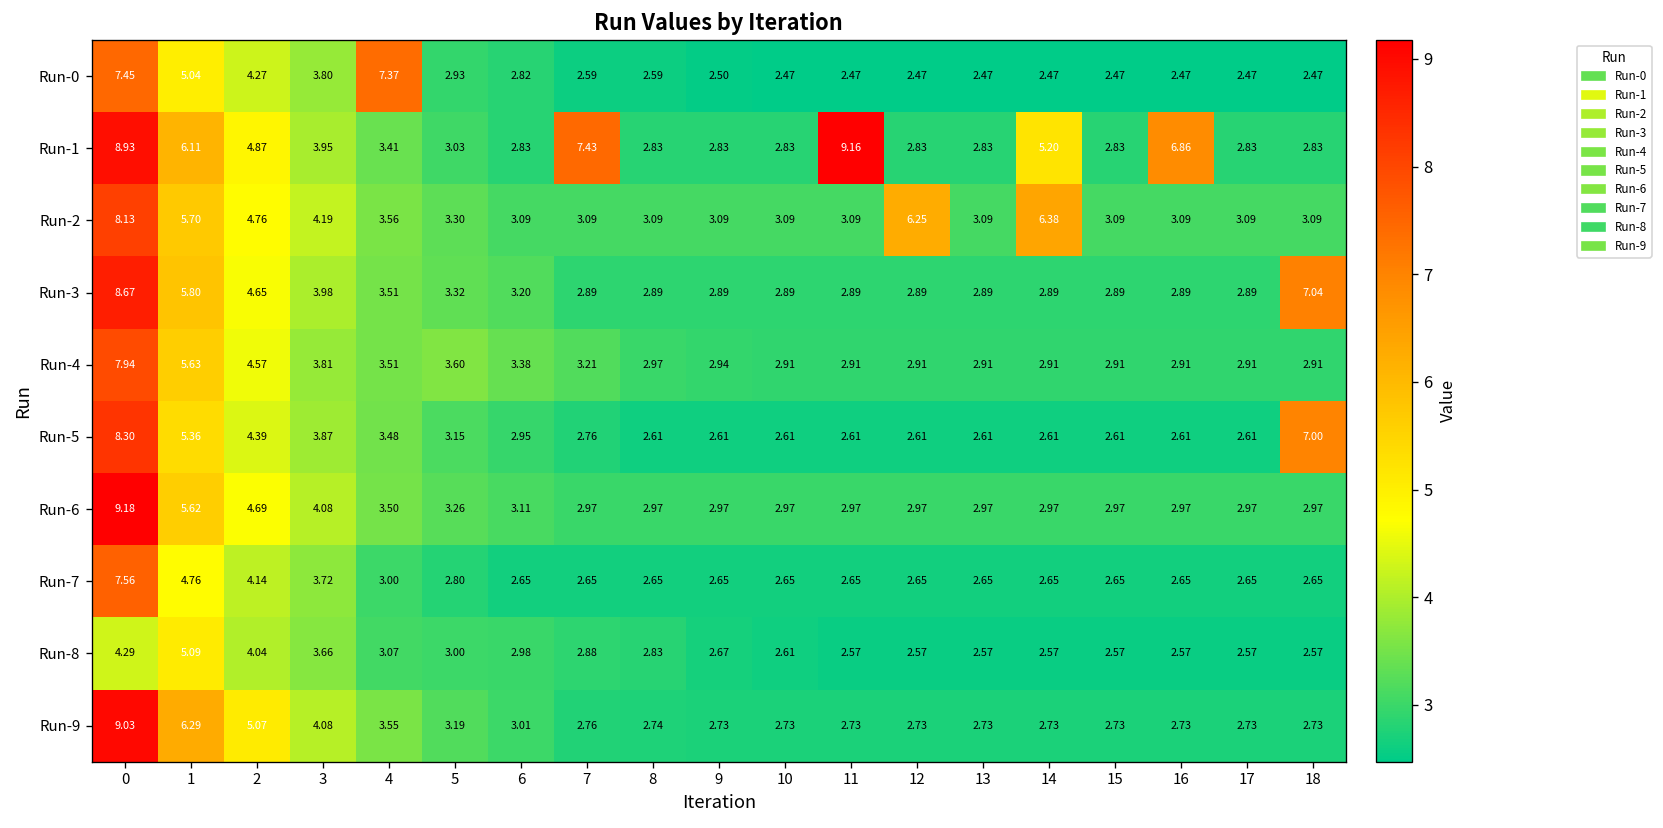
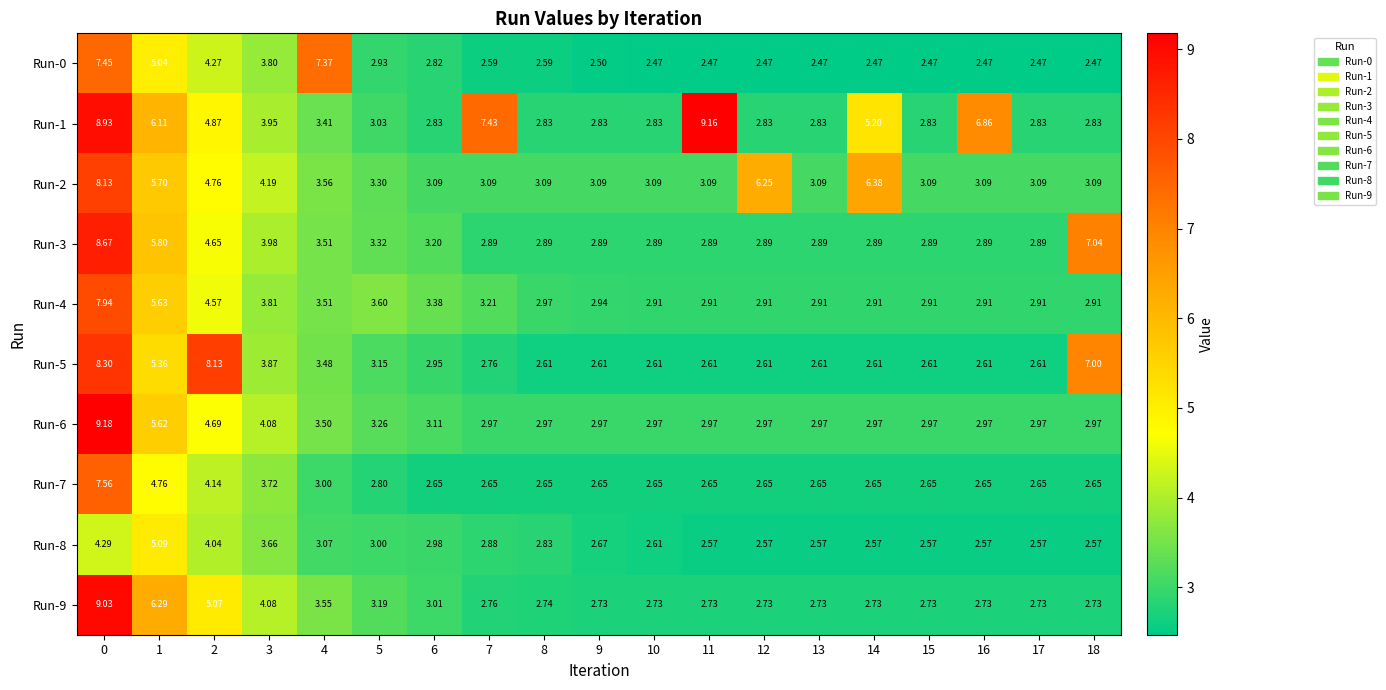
  {
    "Run-0": {
      "0": 7.45,
      "1": 5.04,
      "2": 4.27,
      "3": 3.80,
      "4": 7.37,
      "5": 2.93,
      "6": 2.82,
      "7": 2.59,
      "8": 2.59,
      "9": 2.50,
      "10": 2.47,
      "11": 2.47,
      "12": 2.47,
      "13": 2.47,
      "14": 2.47,
      "15": 2.47,
      "16": 2.47,
      "17": 2.47,
      "18": 2.47
    },
    "Run-1": {
      "0": 8.93,
      "1": 6.11,
      "2": 4.87,
      "3": 3.95,
      "4": 3.41,
      "5": 3.03,
      "6": 2.83,
      "7": 7.43,
      "8": 2.83,
      "9": 2.83,
      "10": 2.83,
      "11": 9.16,
      "12": 2.83,
      "13": 2.83,
      "14": 5.20,
      "15": 2.83,
      "16": 6.86,
      "17": 2.83,
      "18": 2.83
    },
    "Run-2": {
      "0": 8.13,
      "1": 5.70,
      "2": 4.76,
      "3": 4.19,
      "4": 3.56,
      "5": 3.30,
      "6": 3.09,
      "7": 3.09,
      "8": 3.09,
      "9": 3.09,
      "10": 3.09,
      "11": 3.09,
      "12": 6.25,
      "13": 3.09,
      "14": 6.38,
      "15": 3.09,
      "16": 3.09,
      "17": 3.09,
      "18": 3.09
    },
    "Run-3": {
      "0": 8.67,
      "1": 5.80,
      "2": 4.65,
      "3": 3.98,
      "4": 3.51,
      "5": 3.32,
      "6": 3.20,
      "7": 2.89,
      "8": 2.89,
      "9": 2.89,
      "10": 2.89,
      "11": 2.89,
      "12": 2.89,
      "13": 2.89,
      "14": 2.89,
      "15": 2.89,
      "16": 2.89,
      "17": 2.89,
      "18": 7.04
    },
    "Run-4": {
      "0": 7.94,
      "1": 5.63,
      "2": 4.57,
      "3": 3.81,
      "4": 3.51,
      "5": 3.60,
      "6": 3.38,
      "7": 3.21,
      "8": 2.97,
      "9": 2.94,
      "10": 2.91,
      "11": 2.91,
      "12": 2.91,
      "13": 2.91,
      "14": 2.91,
      "15": 2.91,
      "16": 2.91,
      "17": 2.91,
      "18": 2.91
    },
    "Run-5": {
      "0": 8.30,
      "1": 5.36,
-     "2": 4.39,
+     "2": 8.13,
      "3": 3.87,
      "4": 3.48,
      "5": 3.15,
      "6": 2.95,
      "7": 2.76,
      "8": 2.61,
      "9": 2.61,
      "10": 2.61,
      "11": 2.61,
      "12": 2.61,
      "13": 2.61,
      "14": 2.61,
      "15": 2.61,
      "16": 2.61,
      "17": 2.61,
      "18": 7.00
    },
    "Run-6": {
      "0": 9.18,
      "1": 5.62,
      "2": 4.69,
      "3": 4.08,
      "4": 3.50,
      "5": 3.26,
      "6": 3.11,
      "7": 2.97,
      "8": 2.97,
      "9": 2.97,
      "10": 2.97,
      "11": 2.97,
      "12": 2.97,
      "13": 2.97,
      "14": 2.97,
      "15": 2.97,
      "16": 2.97,
      "17": 2.97,
      "18": 2.97
    },
    "Run-7": {
      "0": 7.56,
      "1": 4.76,
      "2": 4.14,
      "3": 3.72,
      "4": 3.00,
      "5": 2.80,
      "6": 2.65,
      "7": 2.65,
      "8": 2.65,
      "9": 2.65,
      "10": 2.65,
      "11": 2.65,
      "12": 2.65,
      "13": 2.65,
      "14": 2.65,
      "15": 2.65,
      "16": 2.65,
      "17": 2.65,
      "18": 2.65
    },
    "Run-8": {
      "0": 4.29,
      "1": 5.09,
      "2": 4.04,
      "3": 3.66,
      "4": 3.07,
      "5": 3.00,
      "6": 2.98,
      "7": 2.88,
      "8": 2.83,
      "9": 2.67,
      "10": 2.61,
      "11": 2.57,
      "12": 2.57,
      "13": 2.57,
      "14": 2.57,
      "15": 2.57,
      "16": 2.57,
      "17": 2.57,
      "18": 2.57
    },
    "Run-9": {
      "0": 9.03,
      "1": 6.29,
      "2": 5.07,
      "3": 4.08,
      "4": 3.55,
      "5": 3.19,
      "6": 3.01,
      "7": 2.76,
      "8": 2.74,
      "9": 2.73,
      "10": 2.73,
      "11": 2.73,
      "12": 2.73,
      "13": 2.73,
      "14": 2.73,
      "15": 2.73,
      "16": 2.73,
      "17": 2.73,
      "18": 2.73
    }
  }
